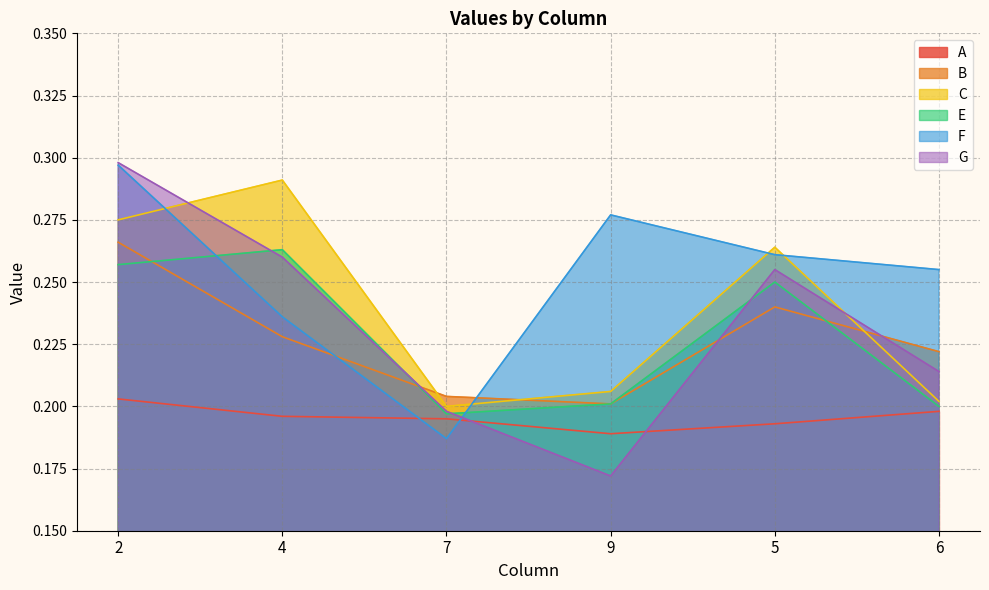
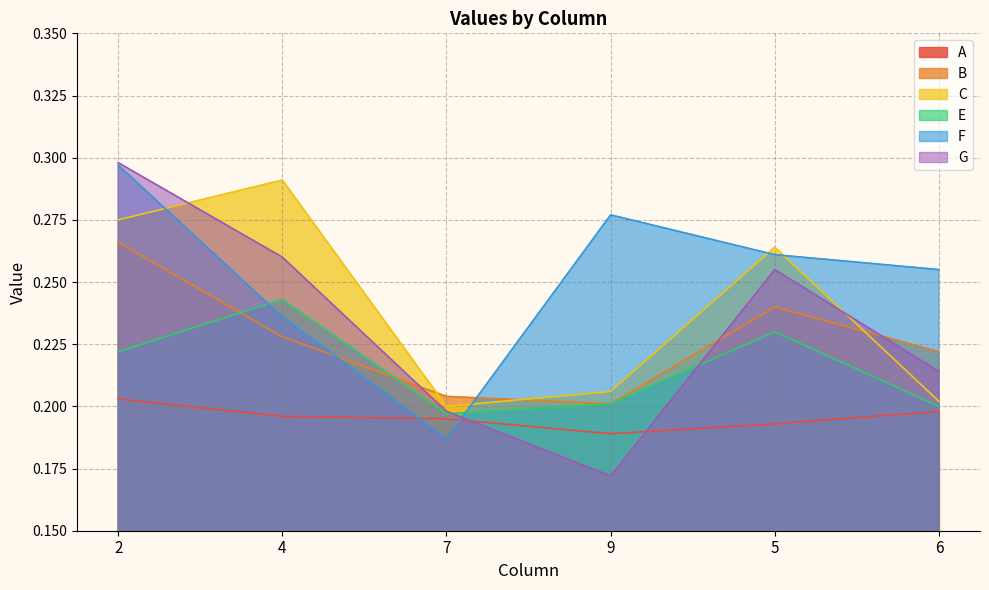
  {
    "C": {
      "2": 0.275,
      "4": 0.291,
      "7": 0.200,
      "9": 0.206,
      "5": 0.264,
      "6": 0.202
    },
    "E": {
-     "2": 0.257,
-     "4": 0.263,
-     "5": 0.25,
+     "2": 0.222,
+     "4": 0.243,
+     "5": 0.23,
      "6": 0.200
    },
    "F": {
      "4": 0.236,
      "7": 0.187,
      "9": 0.277,
      "5": 0.261,
      "6": 0.255
    },
    "G": {
      "4": 0.260,
      "9": 0.172,
      "5": 0.255,
      "6": 0.214
    }
  }
